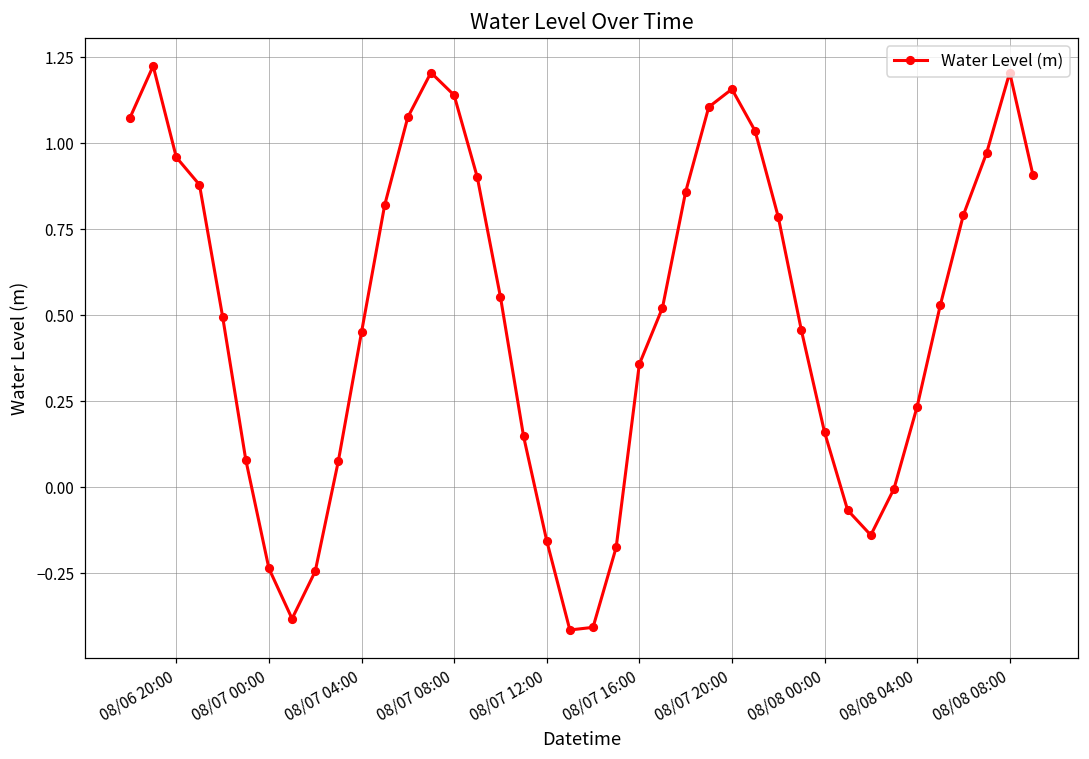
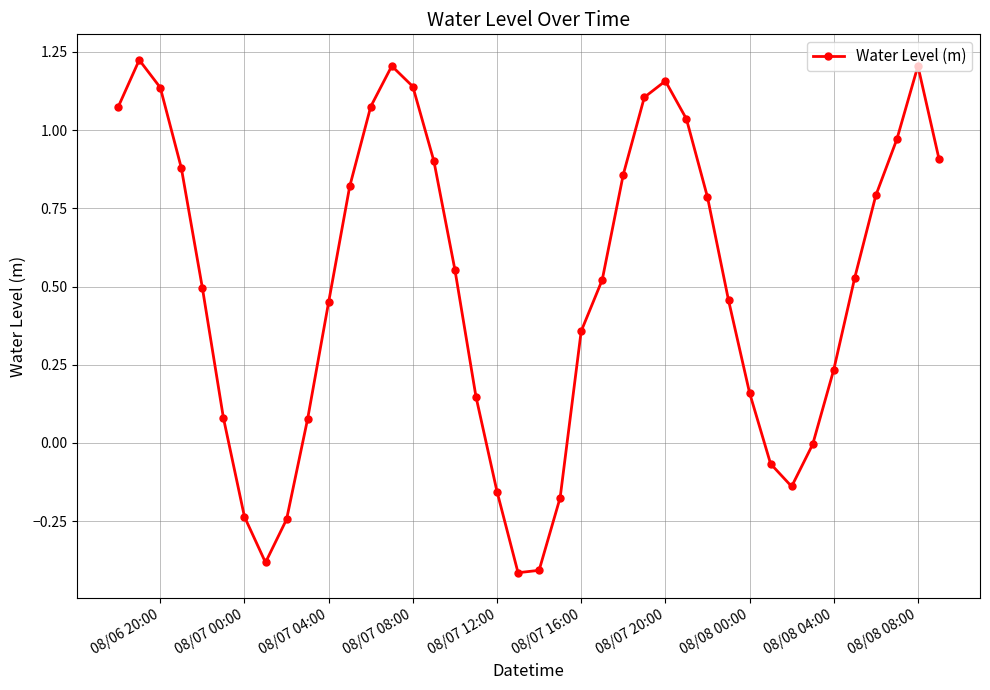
  {
-   "08/06 20:00": 0.96,
+   "08/06 20:00": 1.14,
    "08/07 00:00": -0.24,
    "08/07 04:00": 0.45,
    "08/07 08:00": 1.14,
    "08/07 12:00": -0.16,
    "08/07 16:00": 0.36,
    "08/07 20:00": 1.16,
    "08/08 00:00": 0.16,
    "08/08 04:00": 0.23
  }
